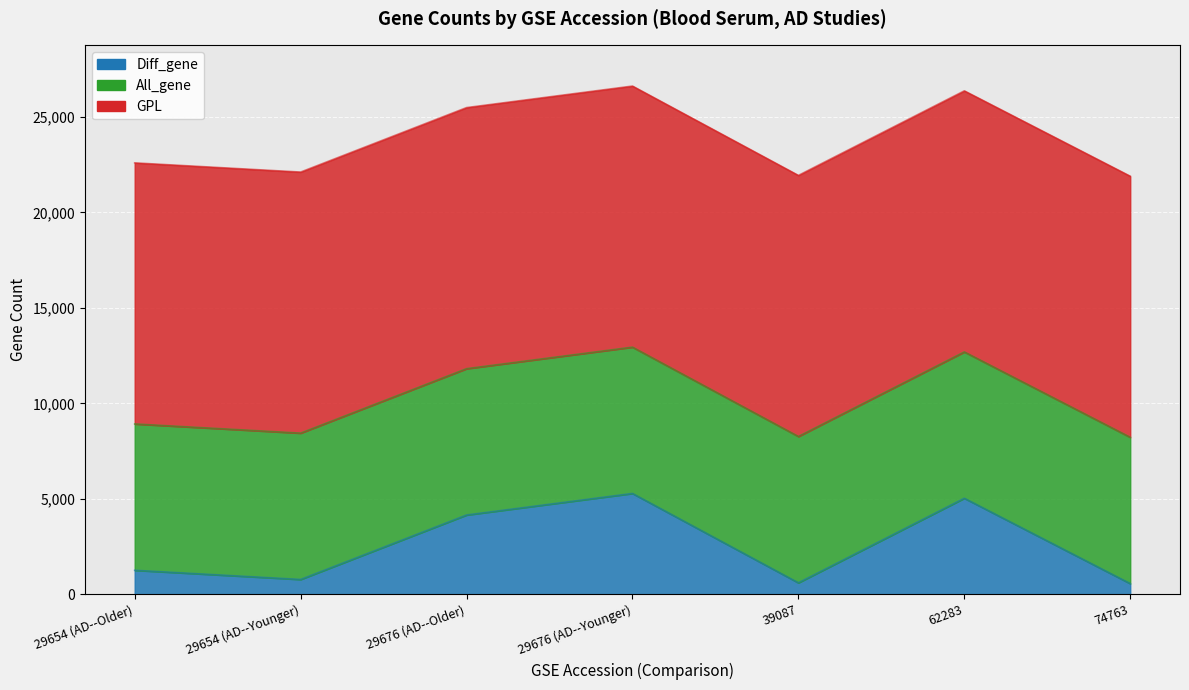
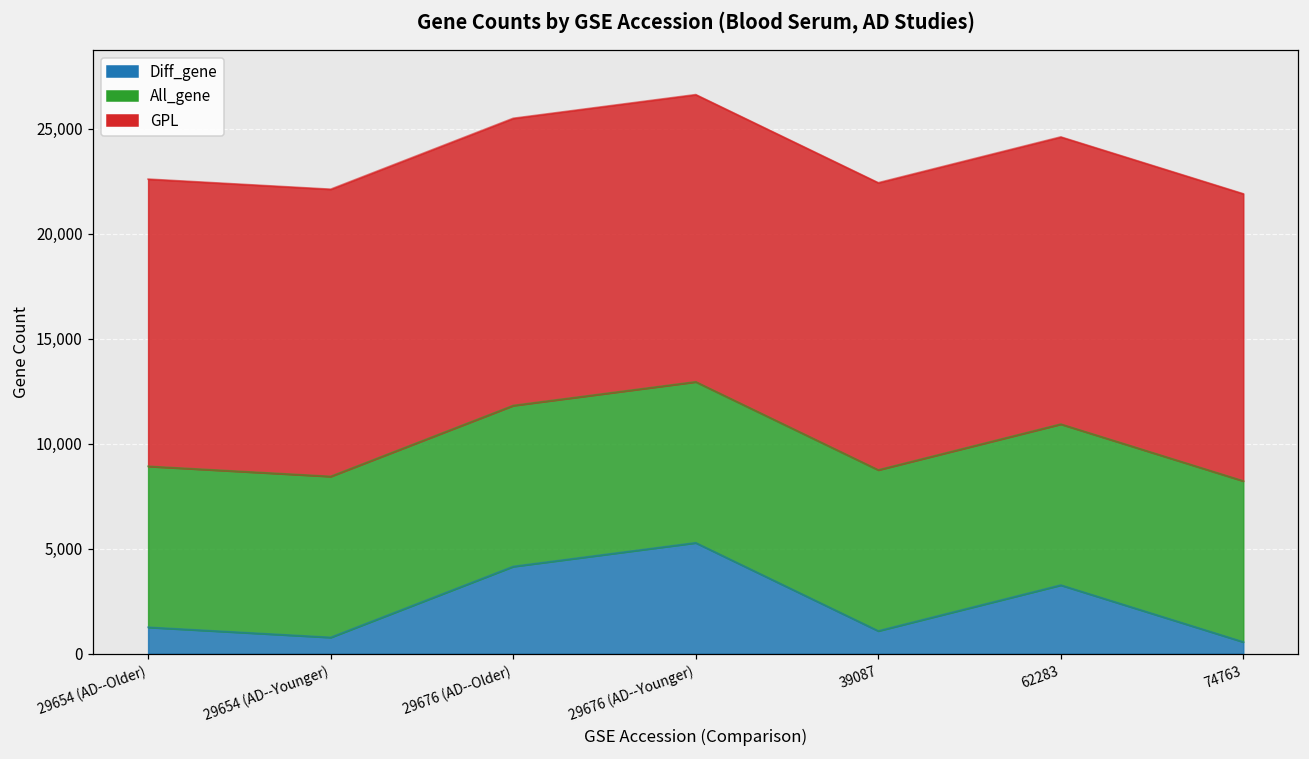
  {
    "Diff_gene": {
      "29654 (AD--Older)": "1,300",
      "29654 (AD--Younger)": "800",
      "29676 (AD--Older)": "4,200",
      "29676 (AD--Younger)": "5,300",
-     "39087": "600",
-     "62283": "5,000",
+     "39087": "1,100",
+     "62283": "3,300",
      "74763": "600"
    },
    "All_gene": {
      "29654 (AD--Older)": "7,700",
      "29654 (AD--Younger)": "7,700",
      "29676 (AD--Older)": "7,700",
      "29676 (AD--Younger)": "7,700",
      "39087": "7,700",
      "62283": "7,700",
      "74763": "7,700"
    },
    "GPL": {
      "29654 (AD--Older)": "13,700",
      "29654 (AD--Younger)": "13,700",
      "29676 (AD--Older)": "13,700",
      "29676 (AD--Younger)": "13,700",
      "39087": "13,700",
      "62283": "13,700",
      "74763": "13,700"
    }
  }
